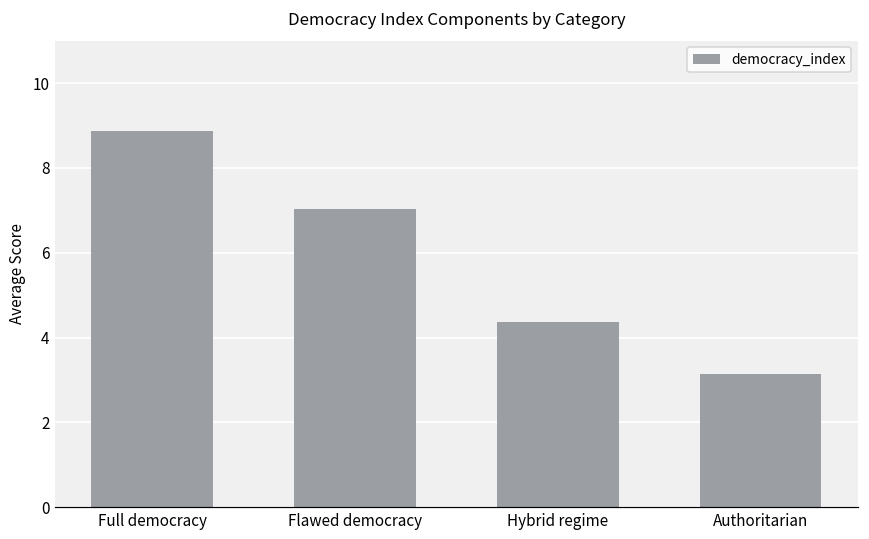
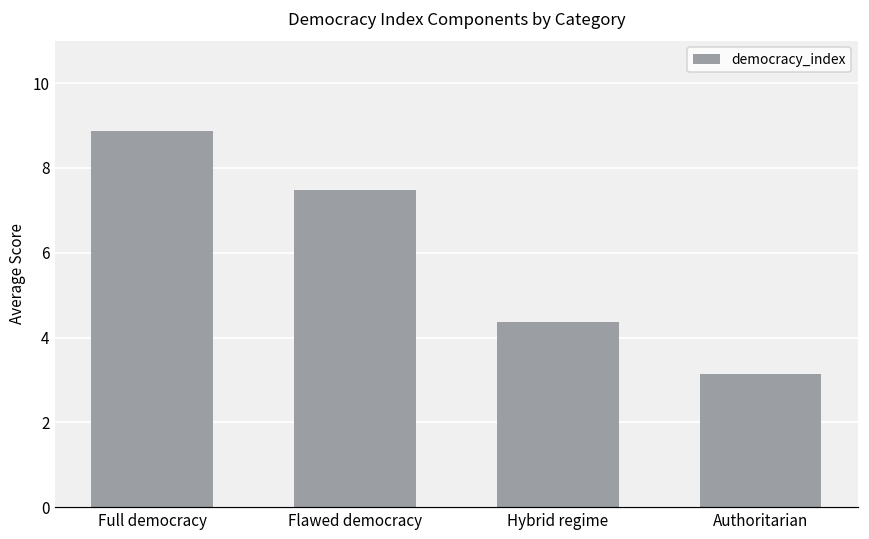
  {
    "Full democracy": 8.9,
-   "Flawed democracy": 7.0,
+   "Flawed democracy": 7.5,
    "Hybrid regime": 4.4,
    "Authoritarian": 3.1
  }
